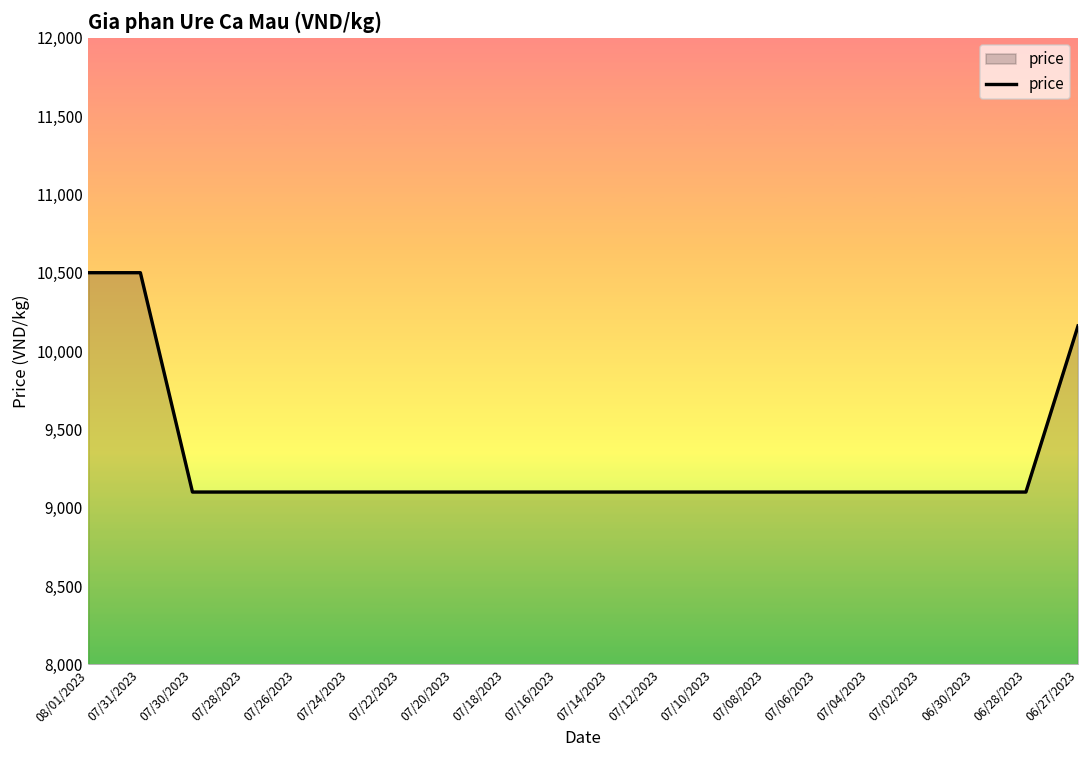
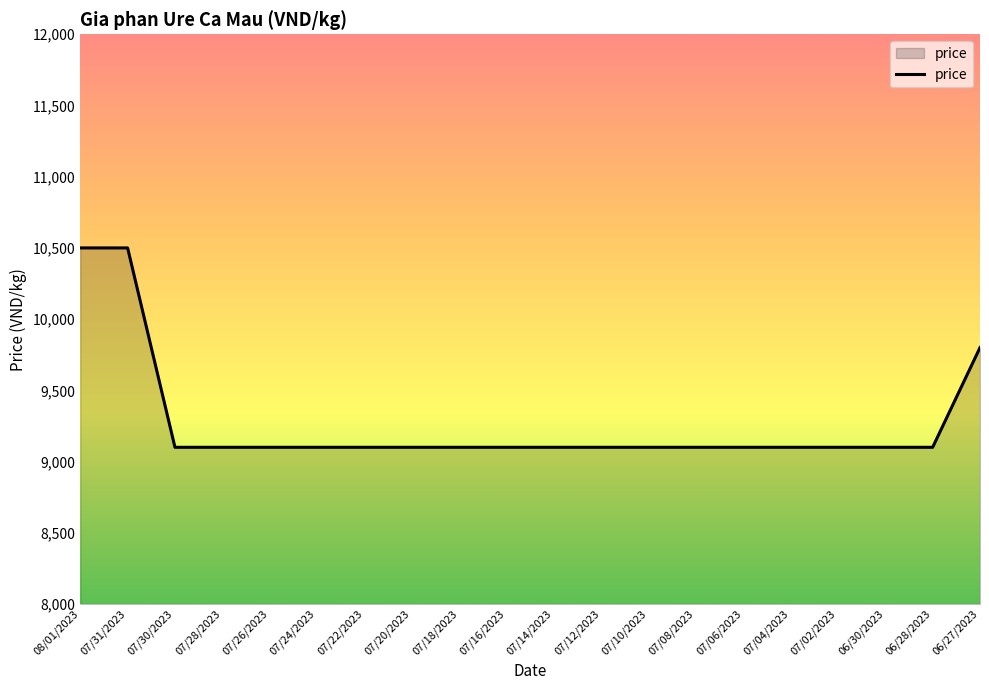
  {
    "08/01/2023": "10,500",
    "07/31/2023": "10,500",
    "07/30/2023": "9,100",
    "07/28/2023": "9,100",
    "07/26/2023": "9,100",
    "07/24/2023": "9,100",
    "07/22/2023": "9,100",
    "07/20/2023": "9,100",
    "07/18/2023": "9,100",
    "07/16/2023": "9,100",
    "07/14/2023": "9,100",
    "07/12/2023": "9,100",
    "07/10/2023": "9,100",
    "07/08/2023": "9,100",
    "07/06/2023": "9,100",
    "07/04/2023": "9,100",
    "07/02/2023": "9,100",
    "06/30/2023": "9,100",
    "06/28/2023": "9,100",
-   "06/27/2023": "10,160"
+   "06/27/2023": "9,800"
  }
